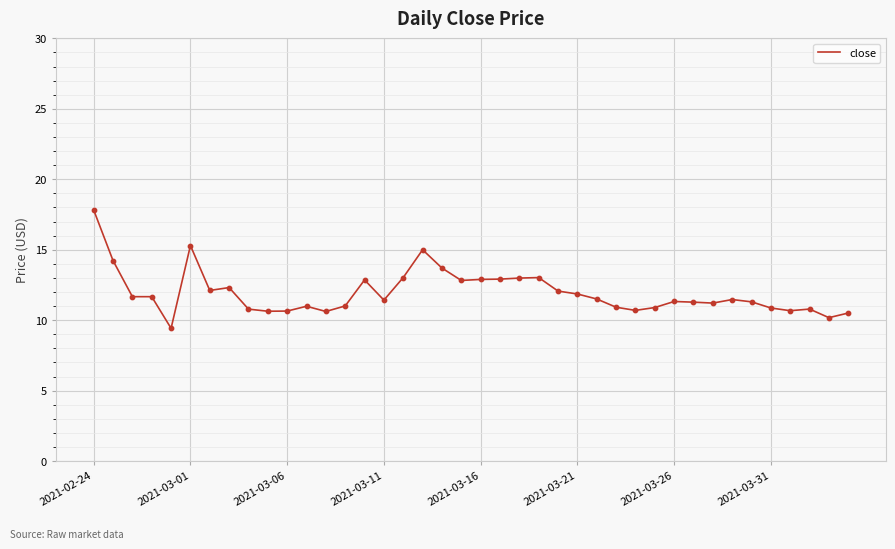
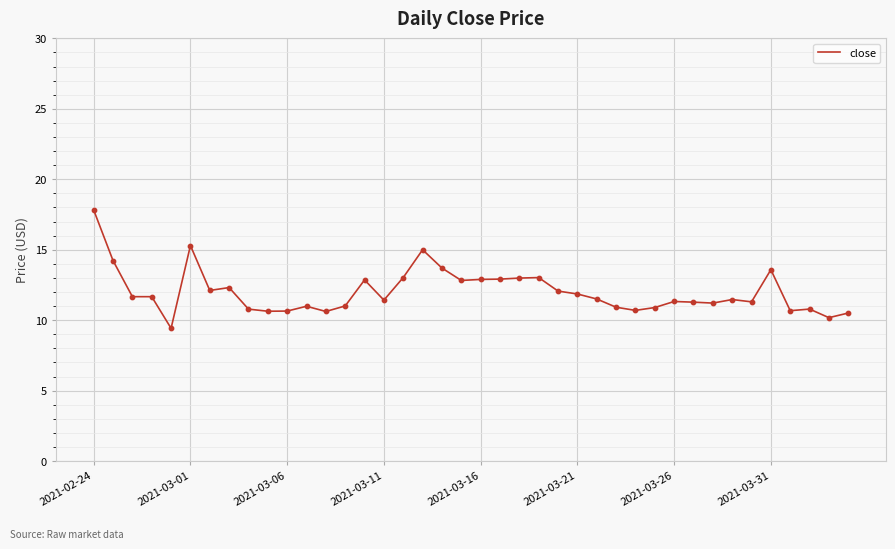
  {
    "2021-02-24": 17.8,
    "2021-03-01": 15.3,
    "2021-03-06": 10.6,
    "2021-03-11": 11.4,
    "2021-03-16": 12.9,
    "2021-03-21": 11.9,
    "2021-03-26": 11.3,
-   "2021-03-31": 10.9
+   "2021-03-31": 13.6
  }
